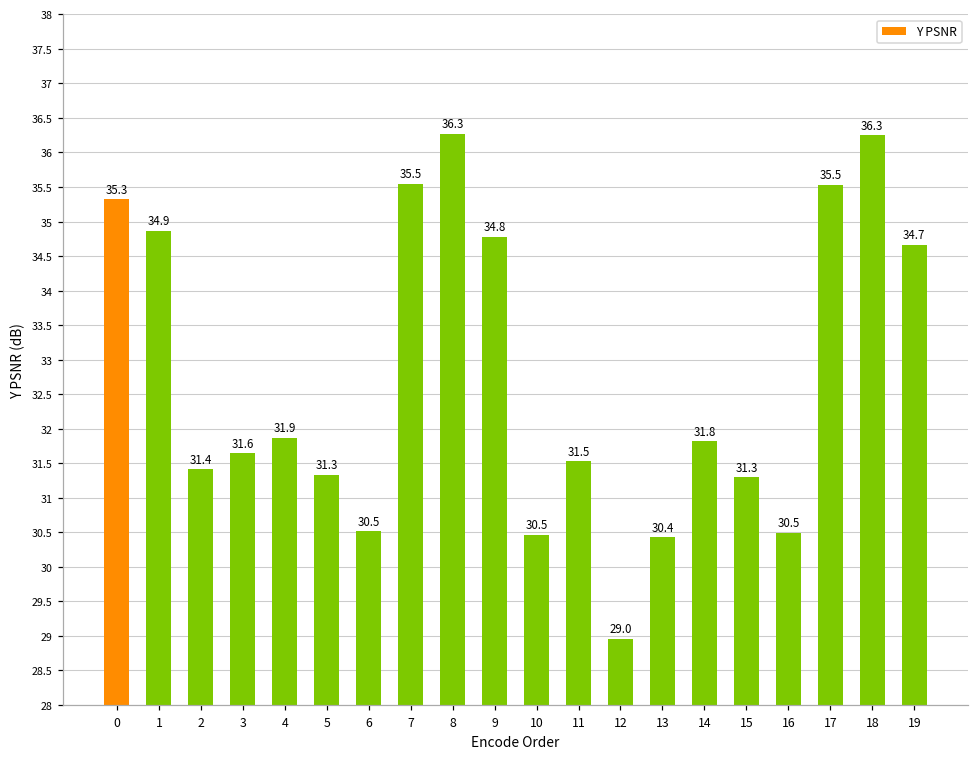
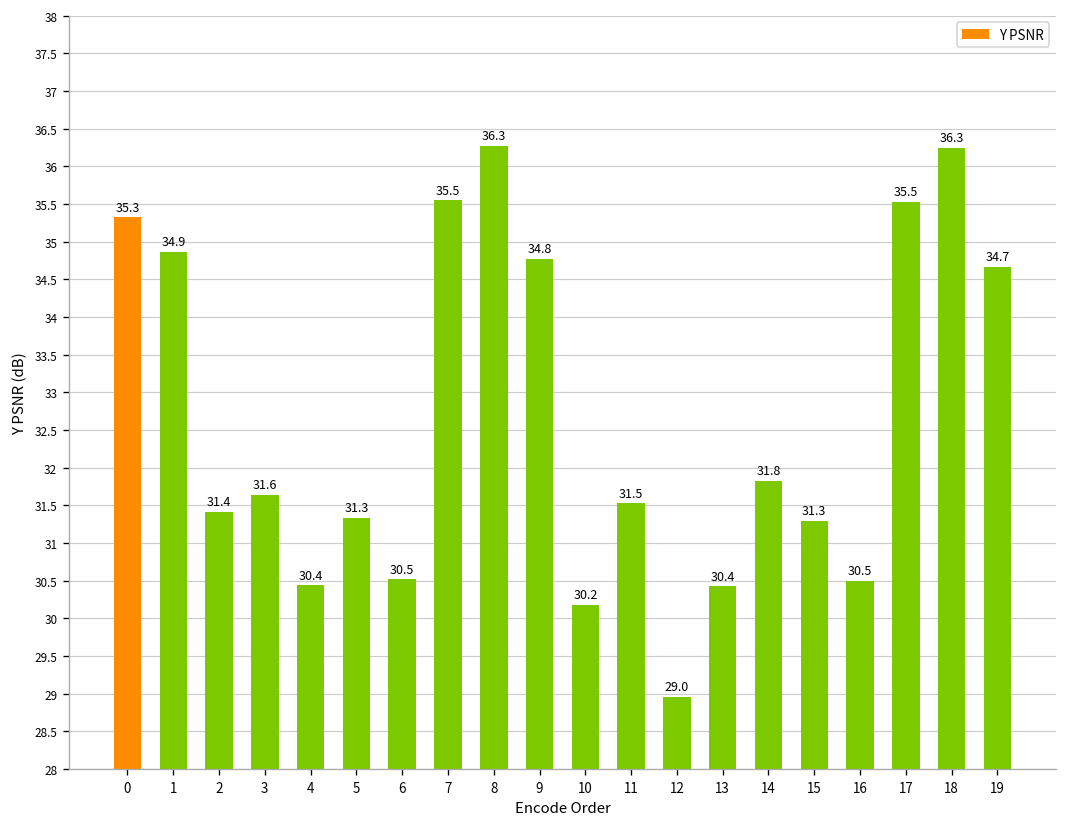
  {
    "0": 35.3,
    "1": 34.9,
    "2": 31.4,
    "3": 31.6,
-   "4": 31.9,
+   "4": 30.4,
    "5": 31.3,
    "6": 30.5,
    "7": 35.5,
    "8": 36.3,
    "9": 34.8,
-   "10": 30.5,
+   "10": 30.2,
    "11": 31.5,
    "12": 29.0,
    "13": 30.4,
    "14": 31.8,
    "15": 31.3,
    "16": 30.5,
    "17": 35.5,
    "18": 36.3,
    "19": 34.7
  }
